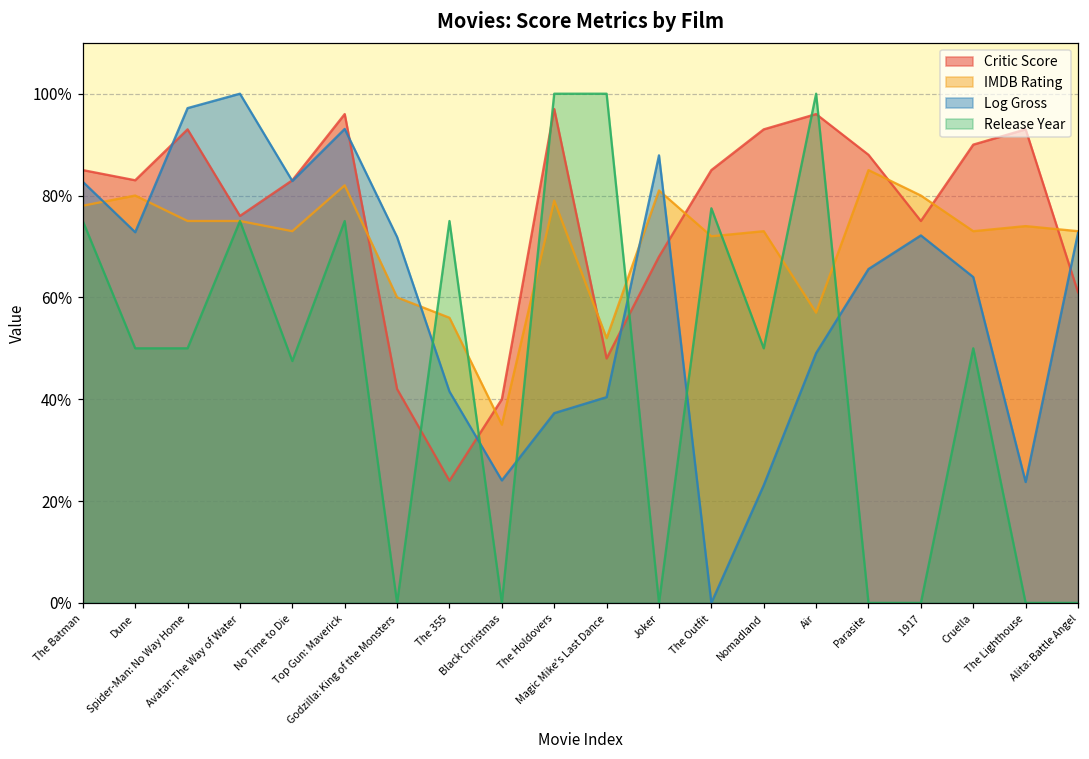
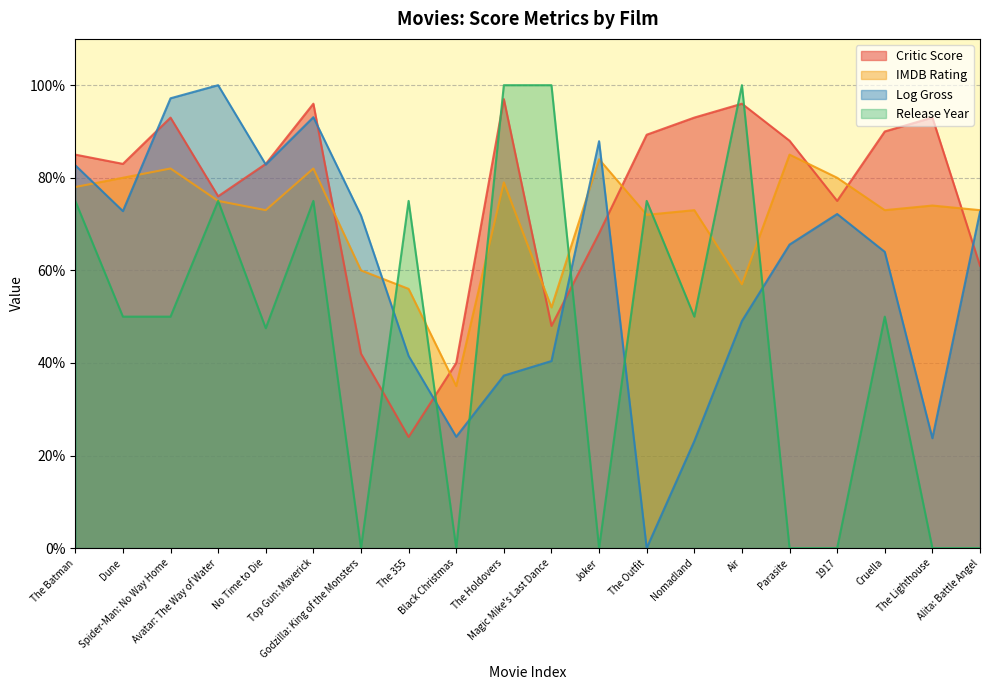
  {
    "Critic Score": {
      "The Batman": "85%",
      "Dune": "83%",
      "Spider-Man: No Way Home": "93%",
      "Avatar: The Way of Water": "76%",
      "Top Gun: Maverick": "96%",
      "Godzilla: King of the Monsters": "42%",
      "The 355": "24%",
      "Black Christmas": "40%",
      "The Holdovers": "97%",
      "Magic Mike's Last Dance": "48%",
      "Joker": "68%",
-     "The Outfit": "85%",
+     "The Outfit": "89%",
      "Nomadland": "93%",
      "Air": "96%",
      "Parasite": "88%",
      "1917": "75%",
      "Cruella": "90%",
      "Alita: Battle Angel": "61%"
    },
    "IMDB Rating": {
      "The Batman": "78%",
      "Dune": "80%",
-     "Spider-Man: No Way Home": "75%",
+     "Spider-Man: No Way Home": "82%",
      "No Time to Die": "73%",
      "Top Gun: Maverick": "82%",
      "Godzilla: King of the Monsters": "60%",
      "The 355": "56%",
      "Black Christmas": "35%",
      "The Holdovers": "79%",
      "Magic Mike's Last Dance": "52%",
-     "Joker": "81%",
+     "Joker": "84%",
      "The Outfit": "72%",
      "Nomadland": "73%",
      "Air": "57%",
      "Parasite": "85%",
      "1917": "80%",
      "Cruella": "73%",
      "The Lighthouse": "74%"
    },
    "Log Gross": {
      "The Batman": "83%",
      "Dune": "73%",
      "Spider-Man: No Way Home": "97%",
      "Avatar: The Way of Water": "100%",
      "Top Gun: Maverick": "93%",
      "Godzilla: King of the Monsters": "72%",
      "The 355": "42%",
      "Black Christmas": "24%",
      "The Holdovers": "37%",
      "Magic Mike's Last Dance": "40%",
      "Joker": "88%",
      "The Outfit": "0%",
      "Nomadland": "23%",
      "Air": "49%",
      "Parasite": "66%",
      "1917": "72%",
      "Cruella": "64%",
      "The Lighthouse": "24%"
    },
    "Release Year": {
      "The Batman": "75%",
      "Dune": "50%",
      "Spider-Man: No Way Home": "50%",
      "No Time to Die": "48%",
      "Top Gun: Maverick": "75%",
      "Godzilla: King of the Monsters": "0%",
      "The 355": "75%",
      "Black Christmas": "0%",
      "The Holdovers": "100%",
      "Magic Mike's Last Dance": "100%",
      "Joker": "0%",
-     "The Outfit": "77%",
+     "The Outfit": "75%",
      "Nomadland": "50%",
      "Air": "100%",
      "Parasite": "0%",
      "1917": "0%",
      "Cruella": "50%",
      "The Lighthouse": "0%",
      "Alita: Battle Angel": "0%"
    }
  }
